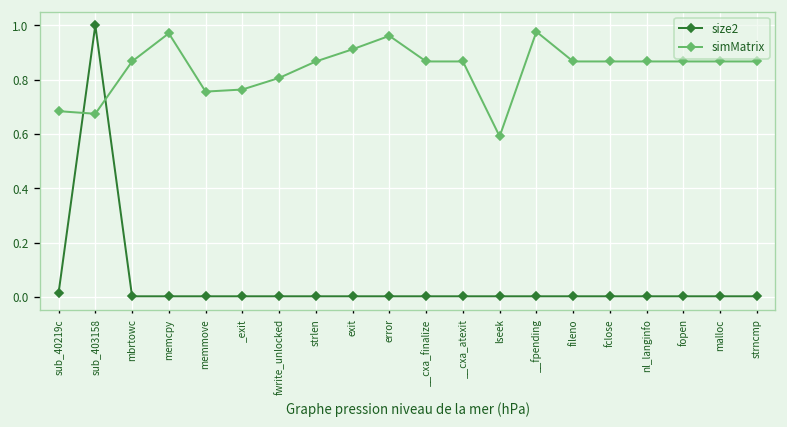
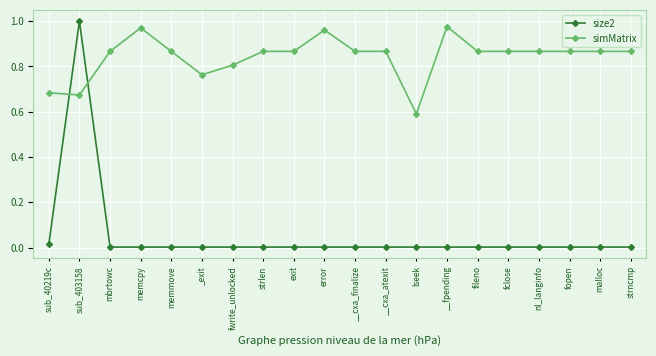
  {
    "size2": {
      "sub_40219c": 0.01,
      "sub_403158": 1.00,
      "mbrtowc": 0.00,
      "memcpy": 0.00,
      "memmove": 0.00,
      "_exit": 0.00,
      "fwrite_unlocked": 0.00,
      "strlen": 0.00,
      "exit": 0.00,
      "error": 0.00,
      "__cxa_finalize": 0.00,
      "__cxa_atexit": 0.00,
      "lseek": 0.00,
      "__fpending": 0.00,
      "fileno": 0.00,
      "fclose": 0.00,
      "nl_langinfo": 0.00,
      "fopen": 0.00,
      "malloc": 0.00,
      "strncmp": 0.00
    },
    "simMatrix": {
      "sub_40219c": 0.68,
      "sub_403158": 0.67,
      "mbrtowc": 0.87,
      "memcpy": 0.97,
-     "memmove": 0.76,
+     "memmove": 0.87,
      "_exit": 0.76,
      "fwrite_unlocked": 0.81,
      "strlen": 0.87,
-     "exit": 0.91,
+     "exit": 0.87,
      "error": 0.96,
      "__cxa_finalize": 0.87,
      "__cxa_atexit": 0.87,
      "lseek": 0.59,
      "__fpending": 0.98,
      "fileno": 0.87,
      "fclose": 0.87,
      "nl_langinfo": 0.87,
      "fopen": 0.87,
      "malloc": 0.87,
      "strncmp": 0.87
    }
  }
